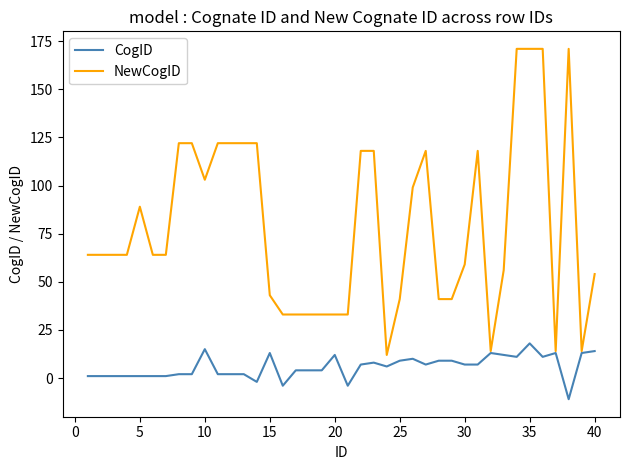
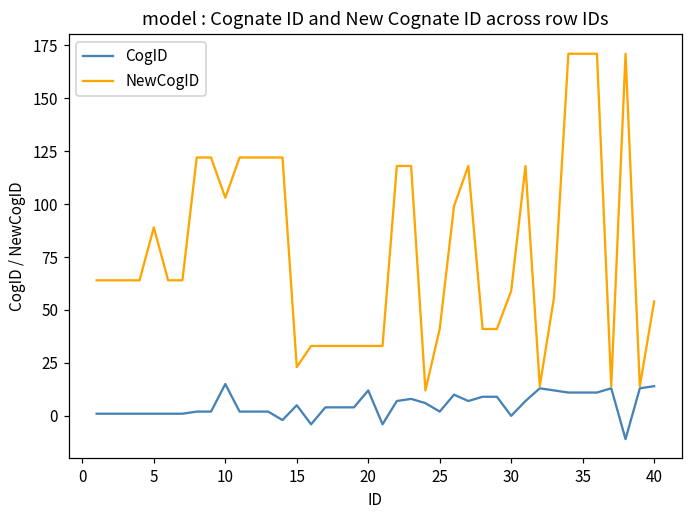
  {
    "CogID": {
      "5": 1,
      "10": 15,
-     "15": 13,
+     "15": 5,
      "20": 12,
-     "25": 9,
-     "30": 7,
-     "35": 18,
+     "25": 2,
+     "30": 0,
+     "35": 11,
      "40": 14
    },
    "NewCogID": {
      "5": 89,
      "10": 103,
-     "15": 43,
+     "15": 23,
      "20": 33,
      "25": 41,
      "30": 59,
      "35": 171,
      "40": 54
    }
  }
